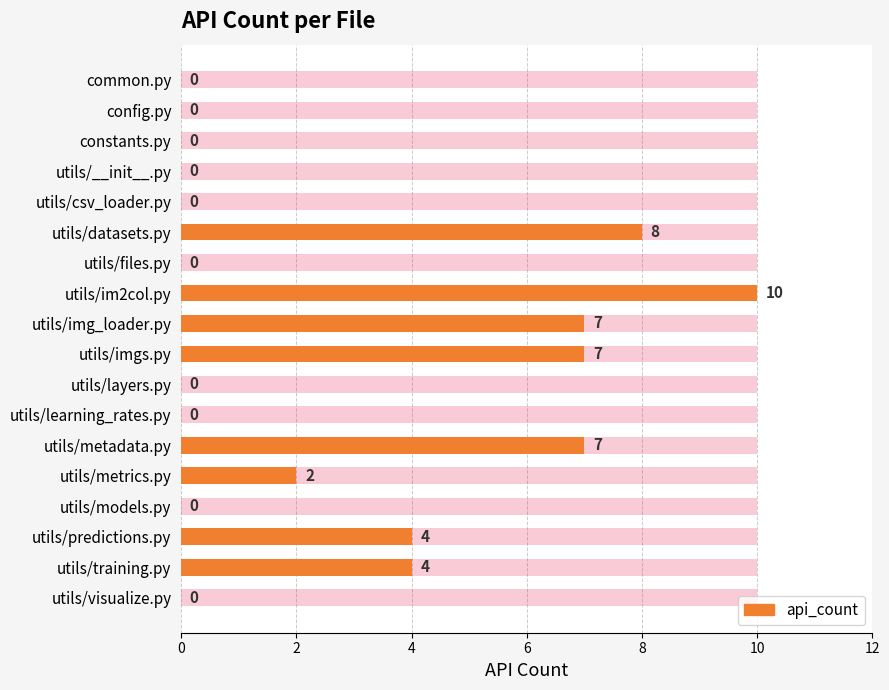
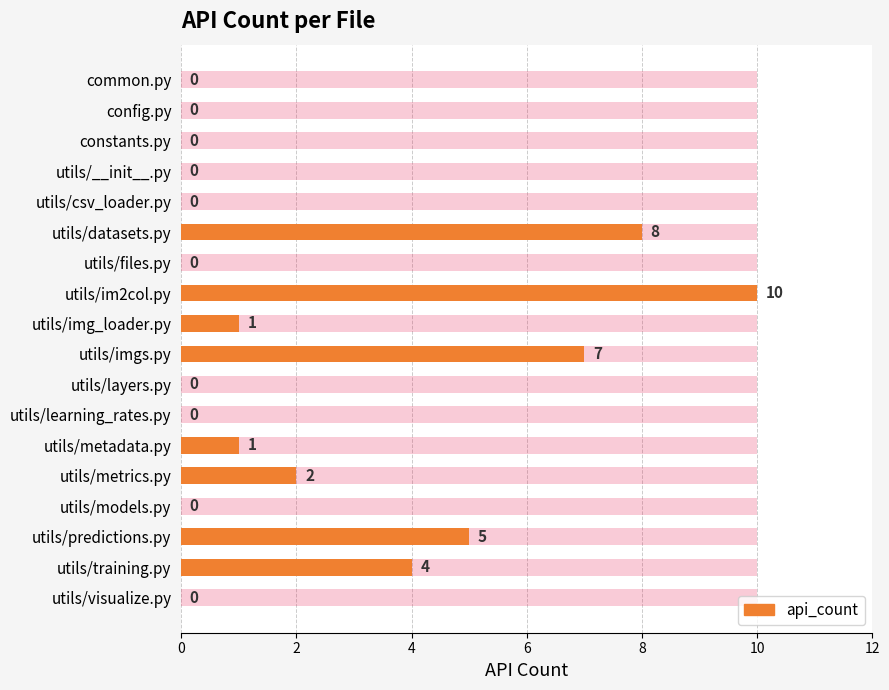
  {
    "api_count": {
      "common.py": 0,
      "config.py": 0,
      "constants.py": 0,
      "utils/__init__.py": 0,
      "utils/csv_loader.py": 0,
      "utils/files.py": 0,
      "utils/im2col.py": 10,
-     "utils/img_loader.py": 7,
+     "utils/img_loader.py": 1,
      "utils/layers.py": 0,
      "utils/learning_rates.py": 0,
-     "utils/metadata.py": 7,
+     "utils/metadata.py": 1,
      "utils/models.py": 0,
-     "utils/predictions.py": 4,
+     "utils/predictions.py": 5,
      "utils/visualize.py": 0
    }
  }
